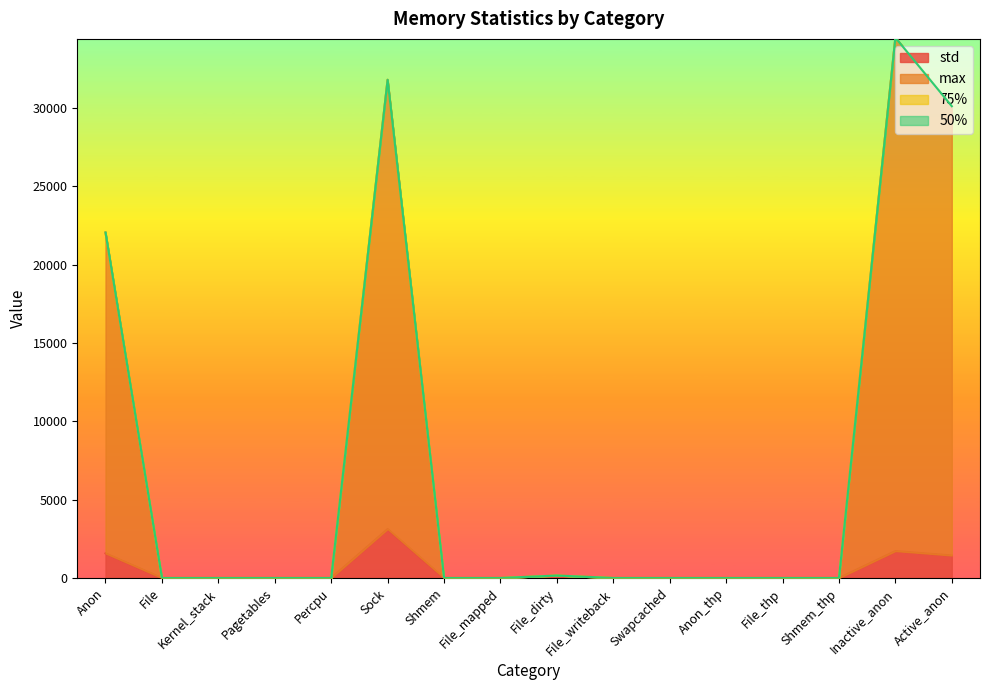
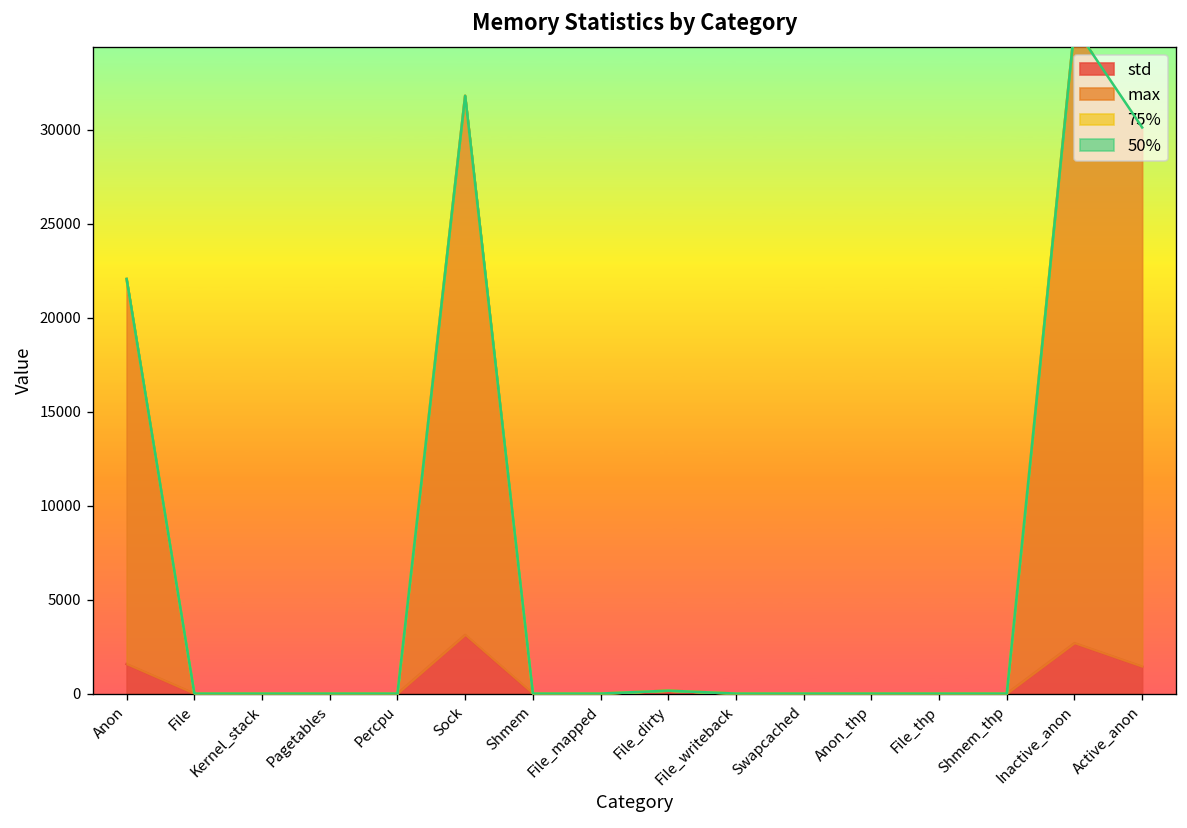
  {
    "std": {
      "Anon": 1600,
      "Sock": 3100,
-     "Inactive_anon": 1700,
+     "Inactive_anon": 2700,
      "Active_anon": 1400
    }
  }
